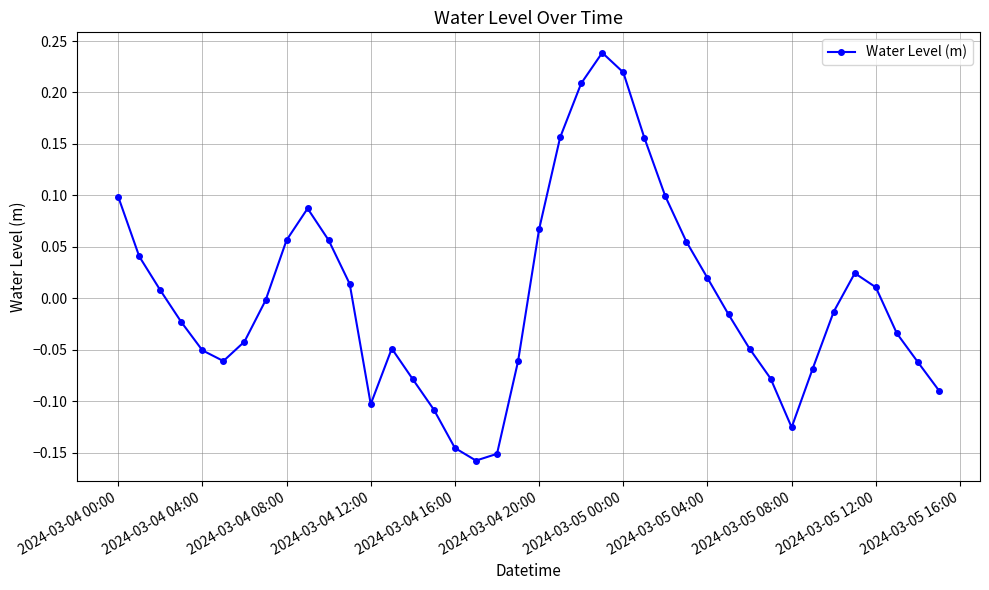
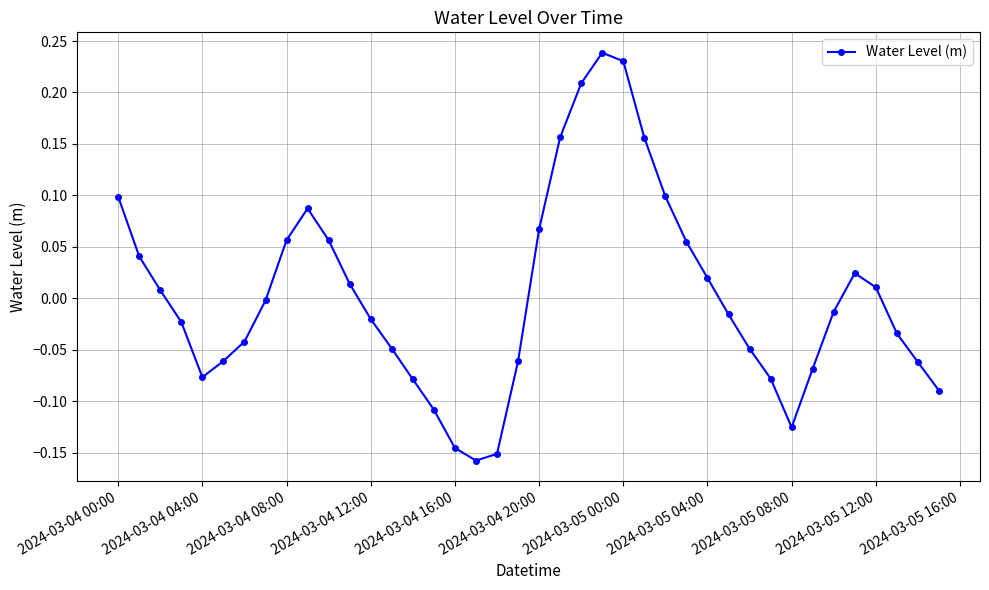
  {
    "2024-03-04 00:00": 0.099,
-   "2024-03-04 04:00": -0.051,
+   "2024-03-04 04:00": -0.077,
    "2024-03-04 08:00": 0.056,
-   "2024-03-04 12:00": -0.103,
+   "2024-03-04 12:00": -0.020,
    "2024-03-04 16:00": -0.145,
    "2024-03-04 20:00": 0.067,
-   "2024-03-05 00:00": 0.220,
+   "2024-03-05 00:00": 0.230,
    "2024-03-05 04:00": 0.020,
    "2024-03-05 08:00": -0.125,
    "2024-03-05 12:00": 0.011
  }
